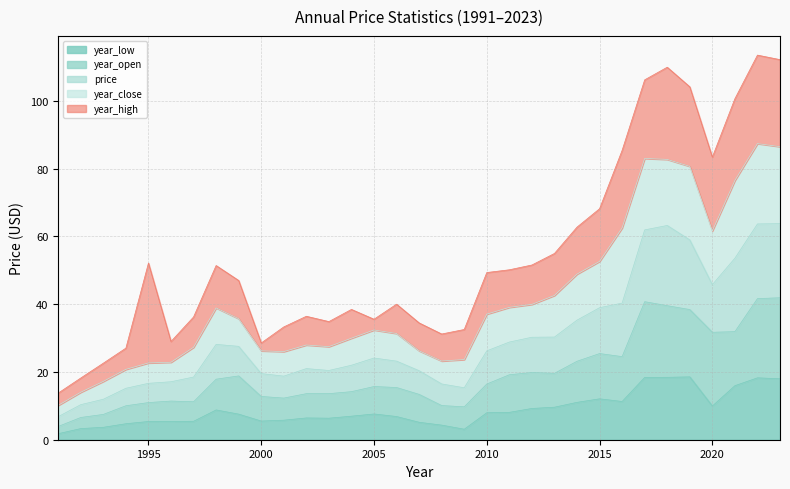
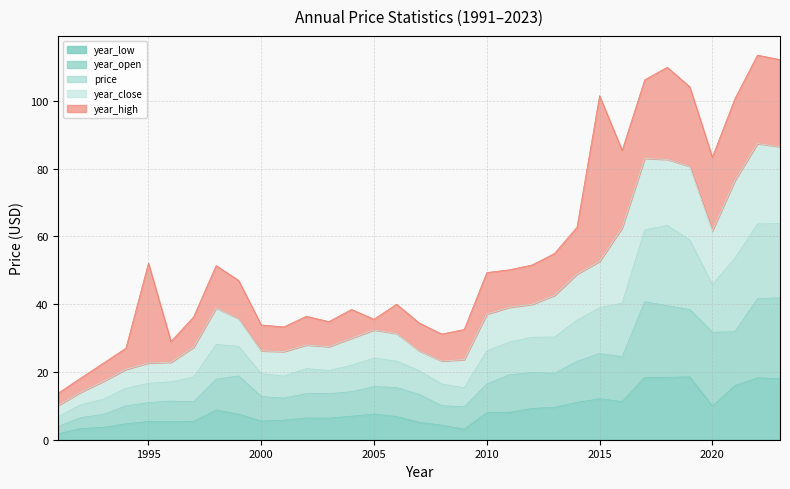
  {
    "year_high": {
      "1995": 29,
-     "2000": 2,
+     "2000": 8,
      "2005": 3,
      "2010": 12,
-     "2015": 16,
+     "2015": 49,
      "2020": 22
    }
  }
